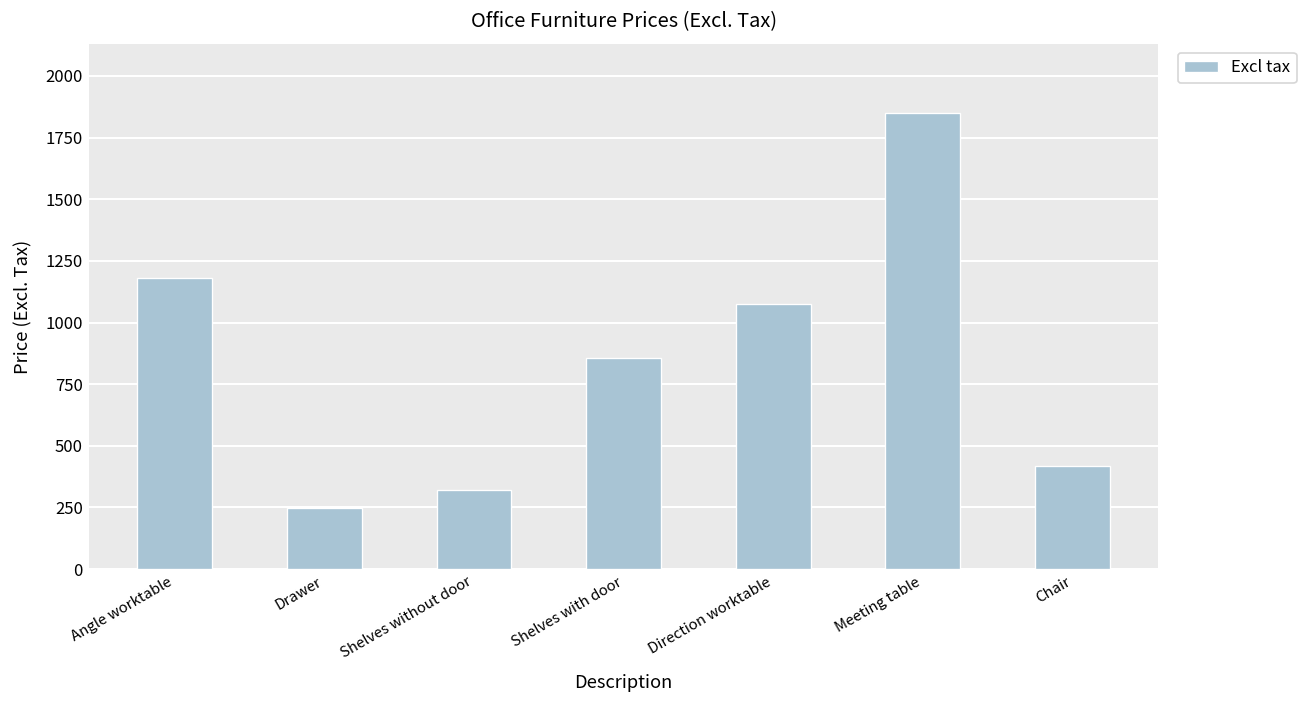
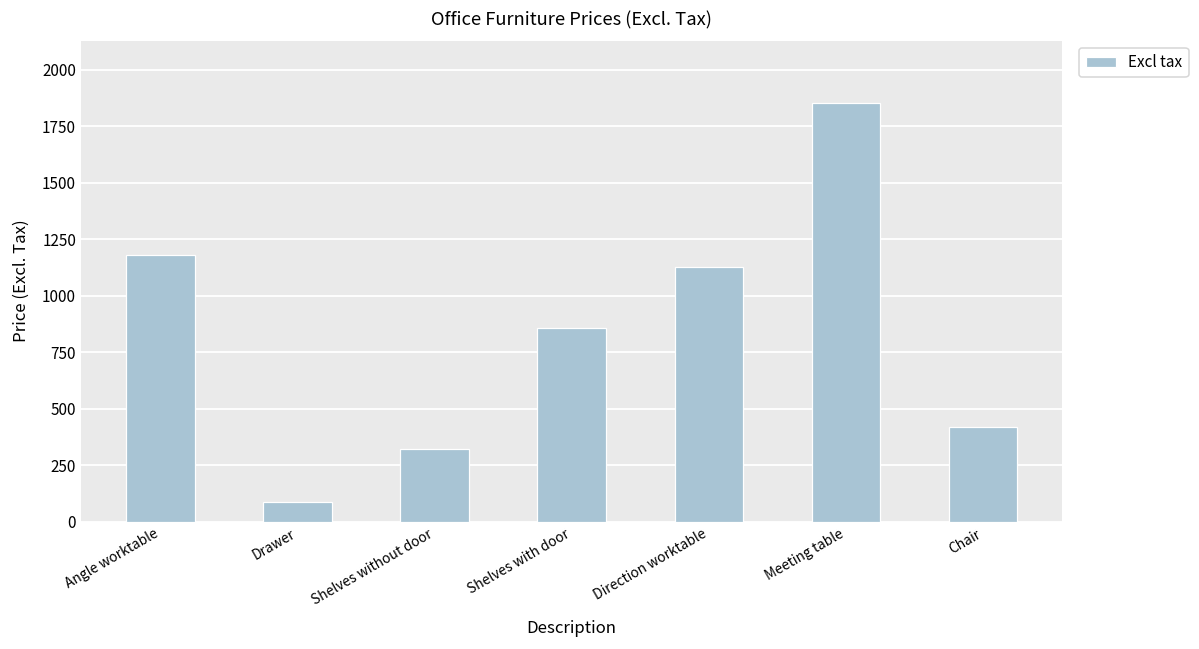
  {
    "Angle worktable": 1180,
-   "Drawer": 250,
+   "Drawer": 90,
    "Shelves without door": 320,
    "Shelves with door": 860,
-   "Direction worktable": 1070,
+   "Direction worktable": 1130,
    "Meeting table": 1850,
    "Chair": 420
  }
